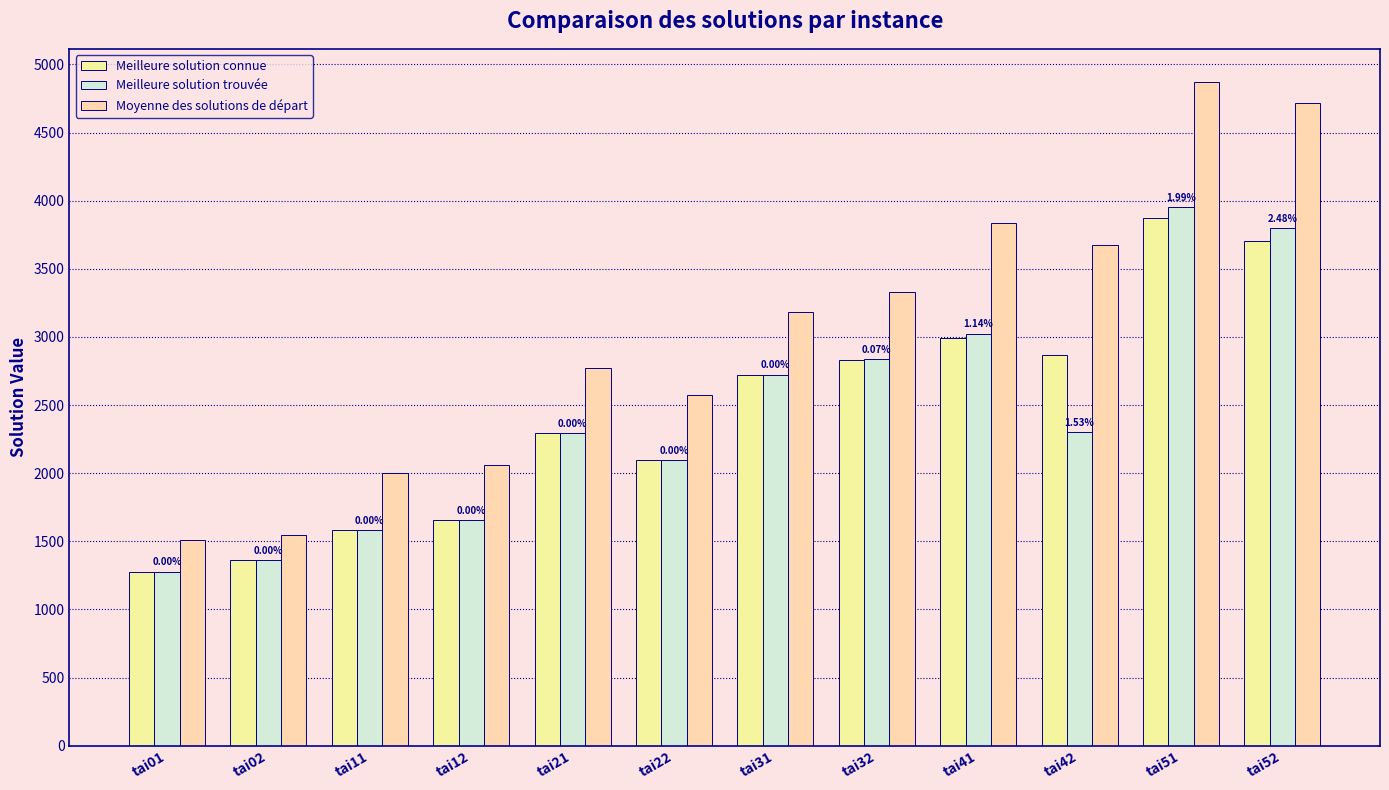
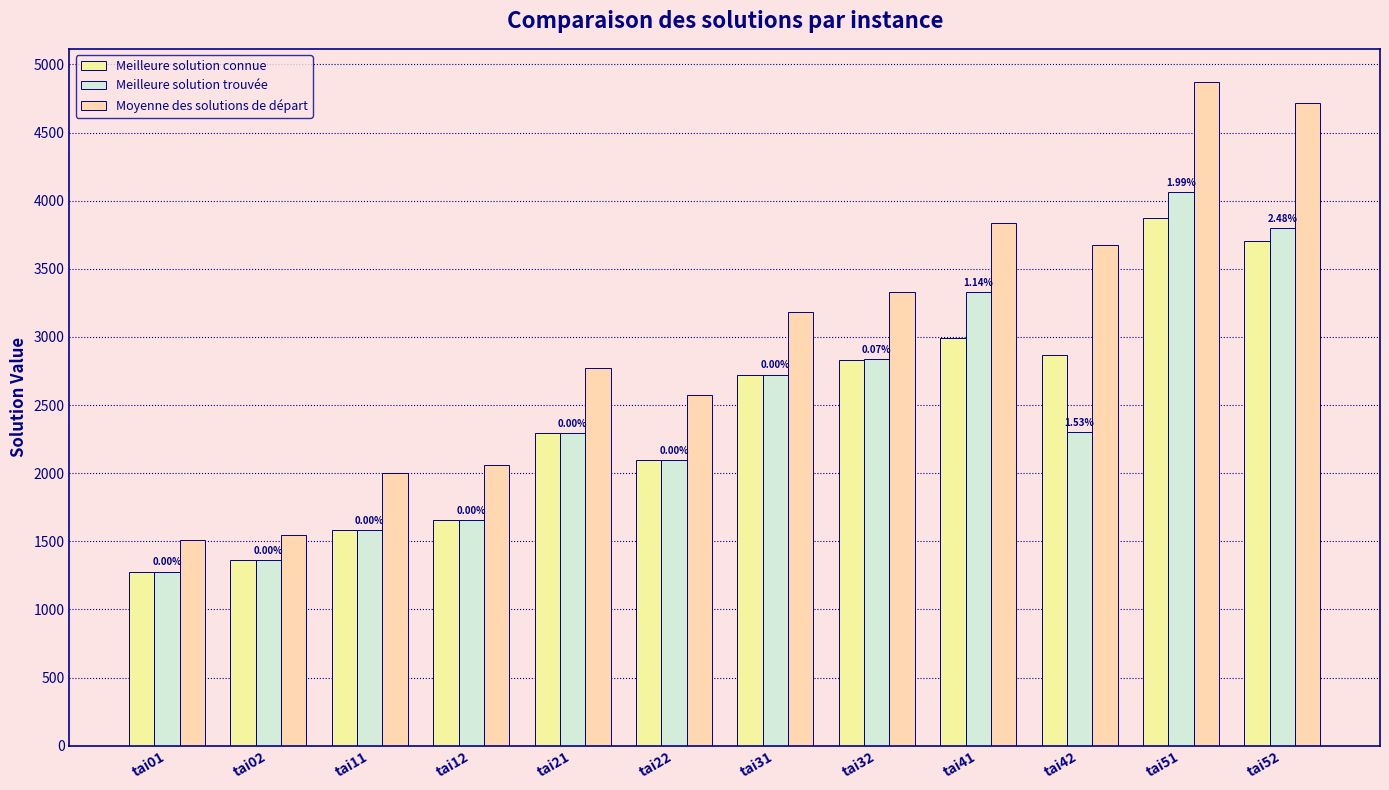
  {
    "Meilleure solution trouvée": {
-     "tai41": 3030,
-     "tai51": 3950
+     "tai41": 3330,
+     "tai51": 4070
    }
  }
